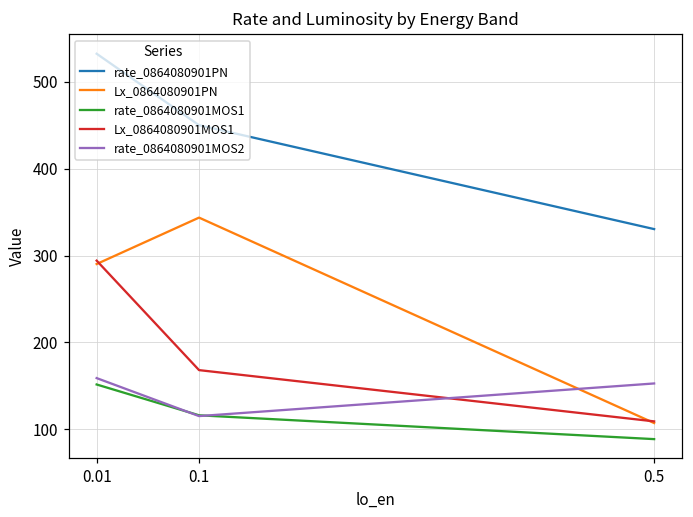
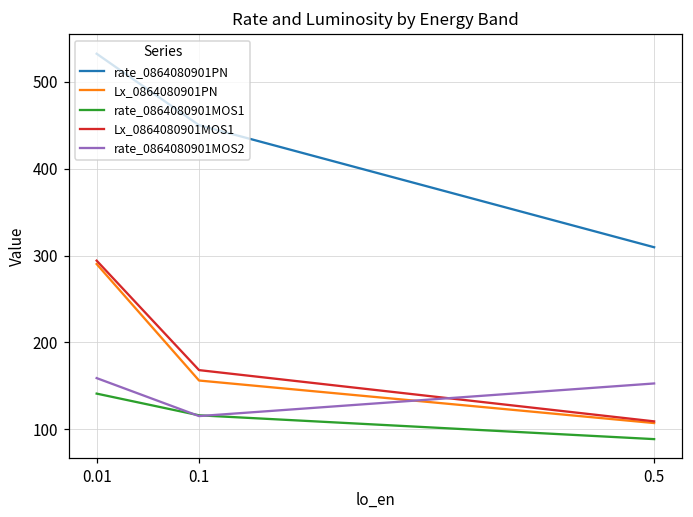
  {
    "rate_0864080901PN": {
-     "0.5": 330
+     "0.5": 310
    },
    "Lx_0864080901PN": {
      "0.01": 290,
-     "0.1": 340
+     "0.1": 160
    },
    "rate_0864080901MOS1": {
-     "0.01": 150,
+     "0.01": 140,
      "0.5": 90
    },
    "Lx_0864080901MOS1": {
      "0.01": 290,
      "0.1": 170
    },
    "rate_0864080901MOS2": {
      "0.01": 160,
      "0.5": 150
    }
  }
